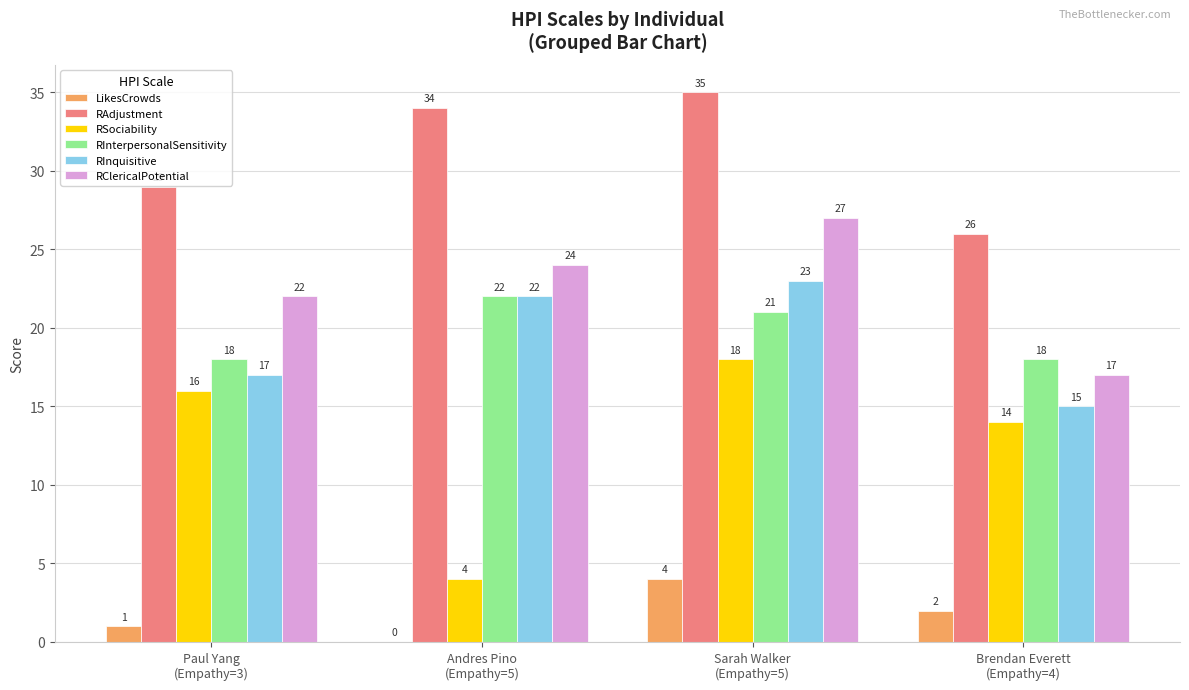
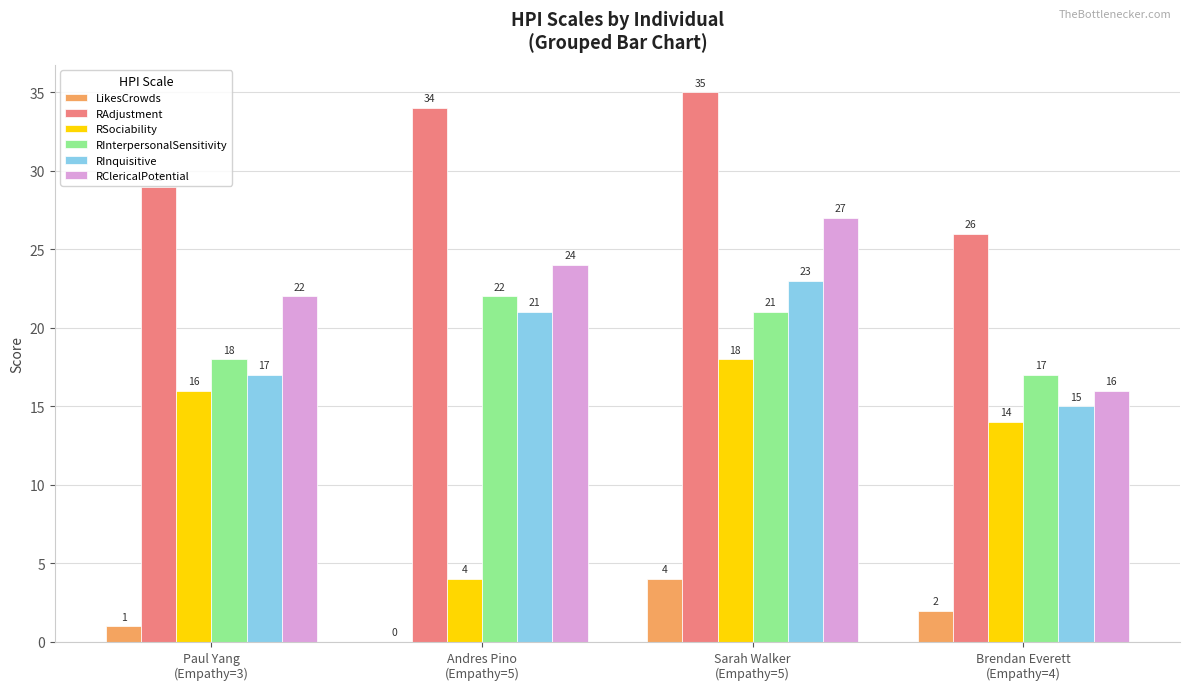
  {
    "RSociability": {
      "Paul Yang (Empathy=3)": 16,
      "Andres Pino (Empathy=5)": 4,
      "Sarah Walker (Empathy=5)": 18,
      "Brendan Everett (Empathy=4)": 14
    },
    "RInterpersonalSensitivity": {
      "Paul Yang (Empathy=3)": 18,
      "Andres Pino (Empathy=5)": 22,
      "Sarah Walker (Empathy=5)": 21,
-     "Brendan Everett (Empathy=4)": 18
+     "Brendan Everett (Empathy=4)": 17
    },
    "RInquisitive": {
      "Paul Yang (Empathy=3)": 17,
-     "Andres Pino (Empathy=5)": 22,
+     "Andres Pino (Empathy=5)": 21,
      "Sarah Walker (Empathy=5)": 23,
      "Brendan Everett (Empathy=4)": 15
    },
    "RClericalPotential": {
      "Paul Yang (Empathy=3)": 22,
      "Andres Pino (Empathy=5)": 24,
      "Sarah Walker (Empathy=5)": 27,
-     "Brendan Everett (Empathy=4)": 17
+     "Brendan Everett (Empathy=4)": 16
    }
  }
